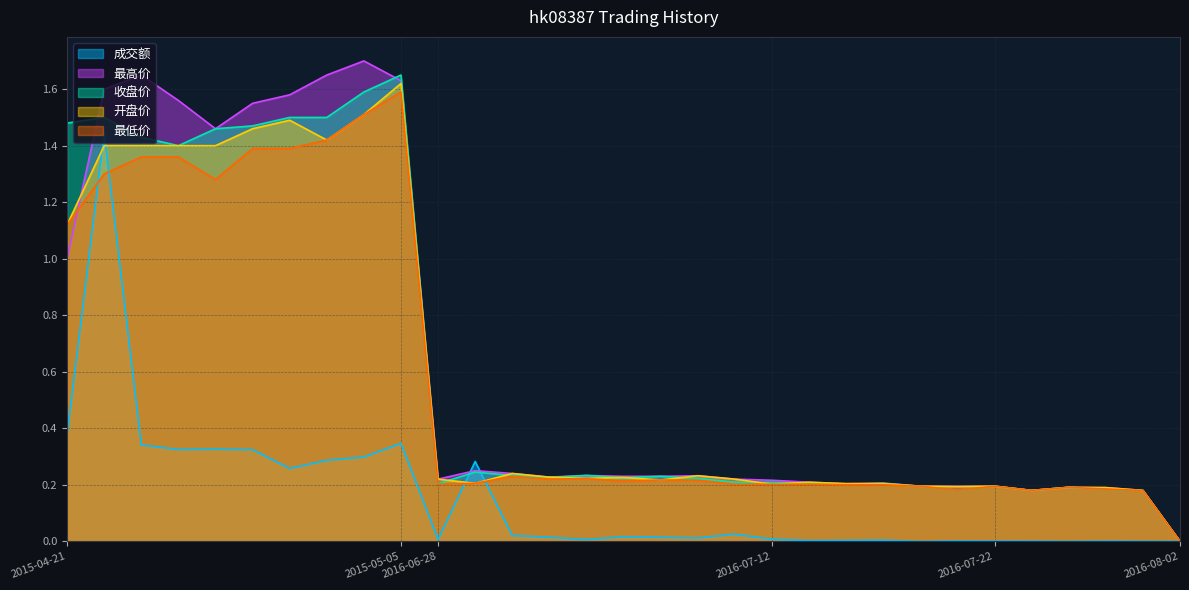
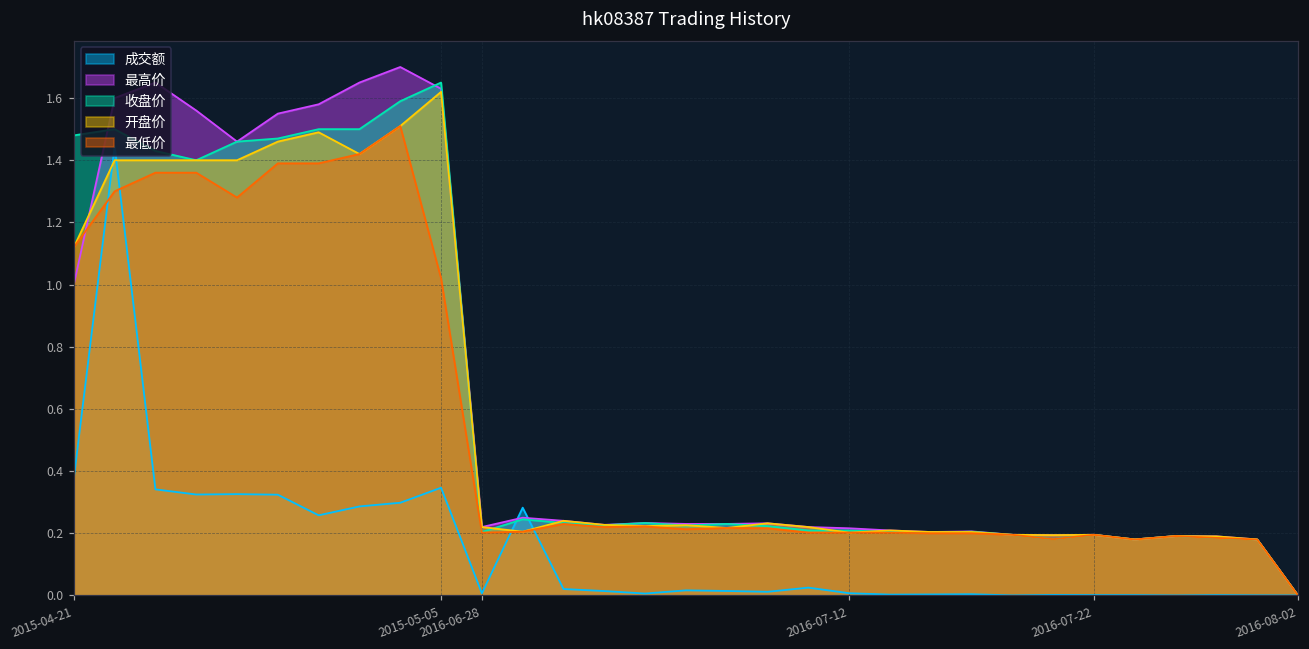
  {
    "最高价": {
      "2015-04-21": 1.00,
      "2015-05-05": 1.63
    },
    "开盘价": {
      "2015-05-05": 1.62
    },
    "最低价": {
-     "2015-05-05": 1.59
+     "2015-05-05": 1.02
    }
  }
